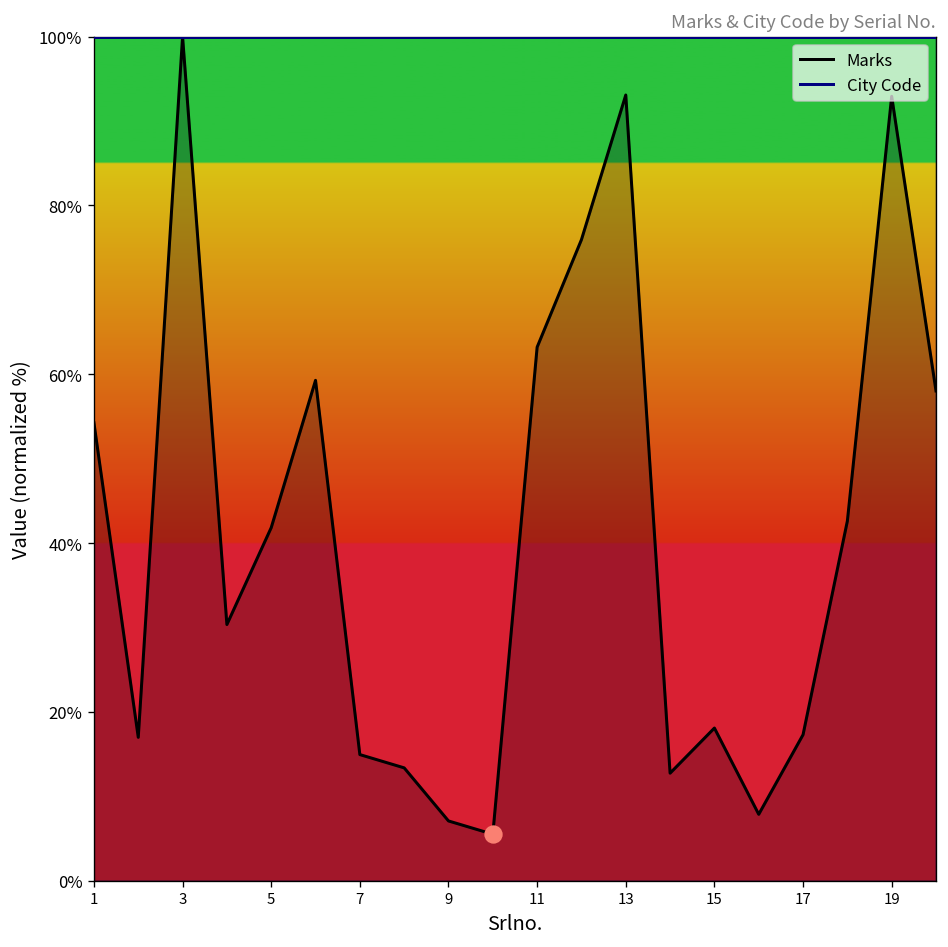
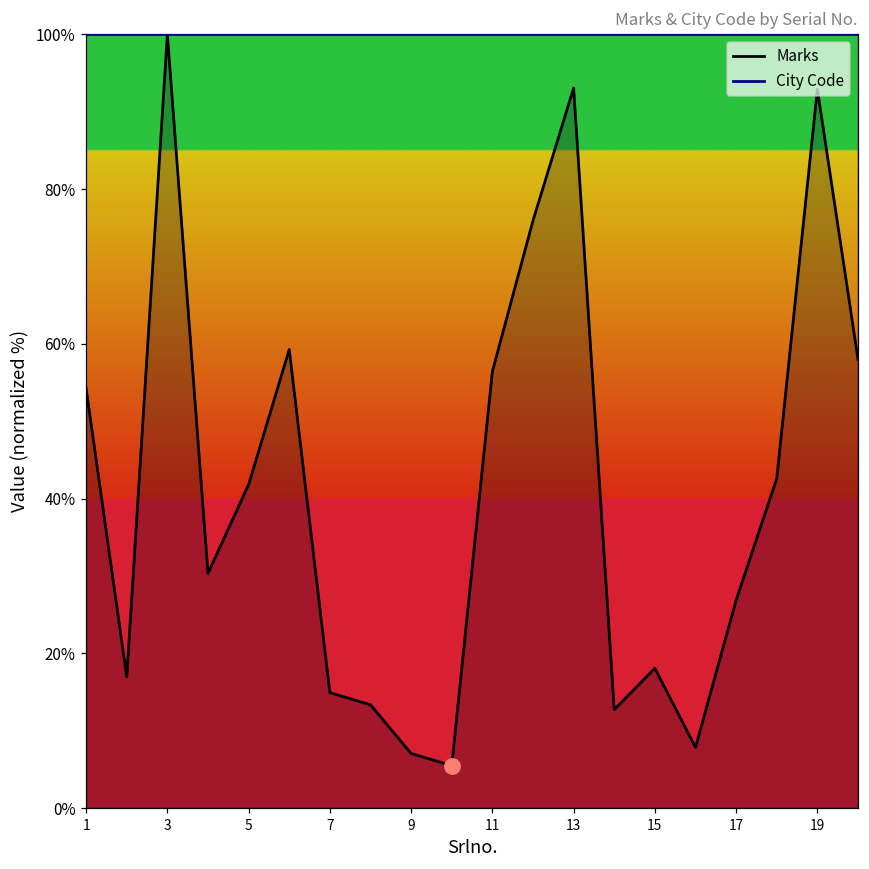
  {
    "Marks": {
      "1": "54%",
      "5": "42%",
      "7": "15%",
      "9": "7%",
-     "11": "63%",
+     "11": "56%",
      "13": "93%",
      "15": "18%",
-     "17": "17%"
+     "17": "27%"
    },
    "City Code": {
      "1": "100%",
      "5": "100%",
      "7": "100%",
      "9": "100%",
      "11": "100%",
      "13": "100%",
      "15": "100%",
      "17": "100%",
      "19": "100%"
    }
  }
